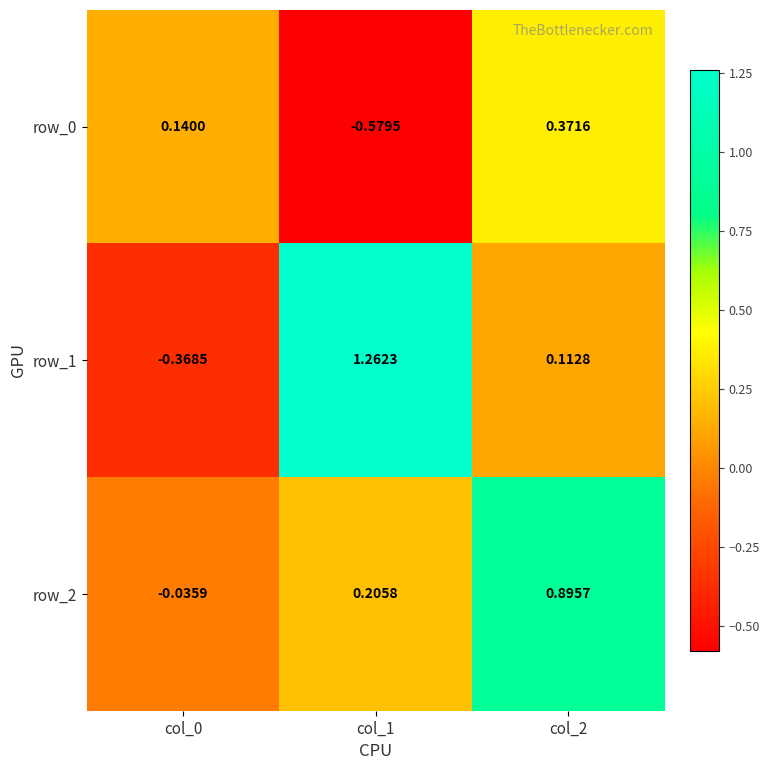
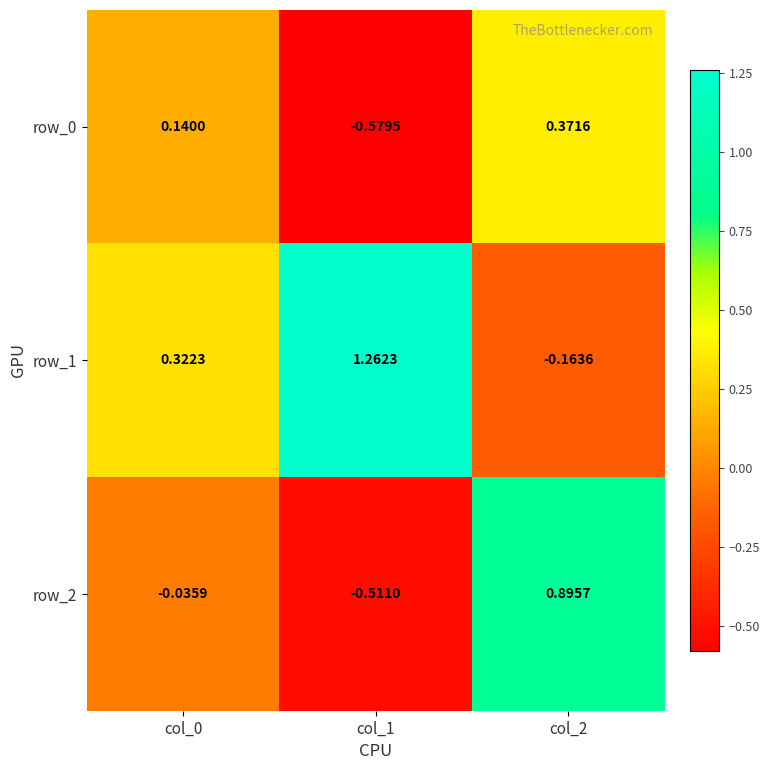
  {
    "row_0": {
      "col_0": 0.1400,
      "col_1": -0.5795
    },
    "row_1": {
-     "col_0": -0.3685,
+     "col_0": 0.3223,
      "col_1": 1.2623,
-     "col_2": 0.1128
+     "col_2": -0.1636
    },
    "row_2": {
      "col_0": -0.0359,
-     "col_1": 0.2058,
+     "col_1": -0.5110,
      "col_2": 0.8957
    }
  }
